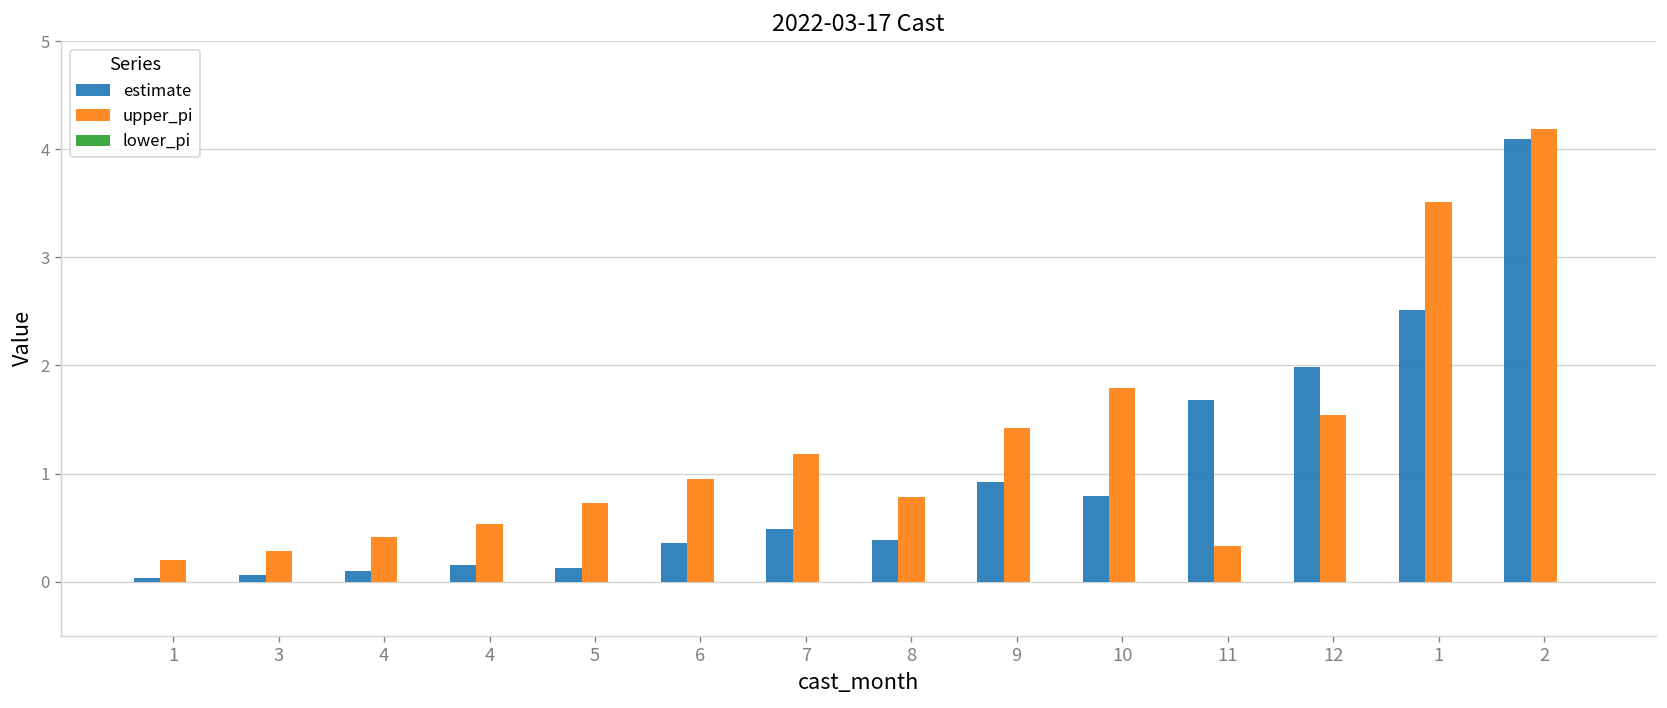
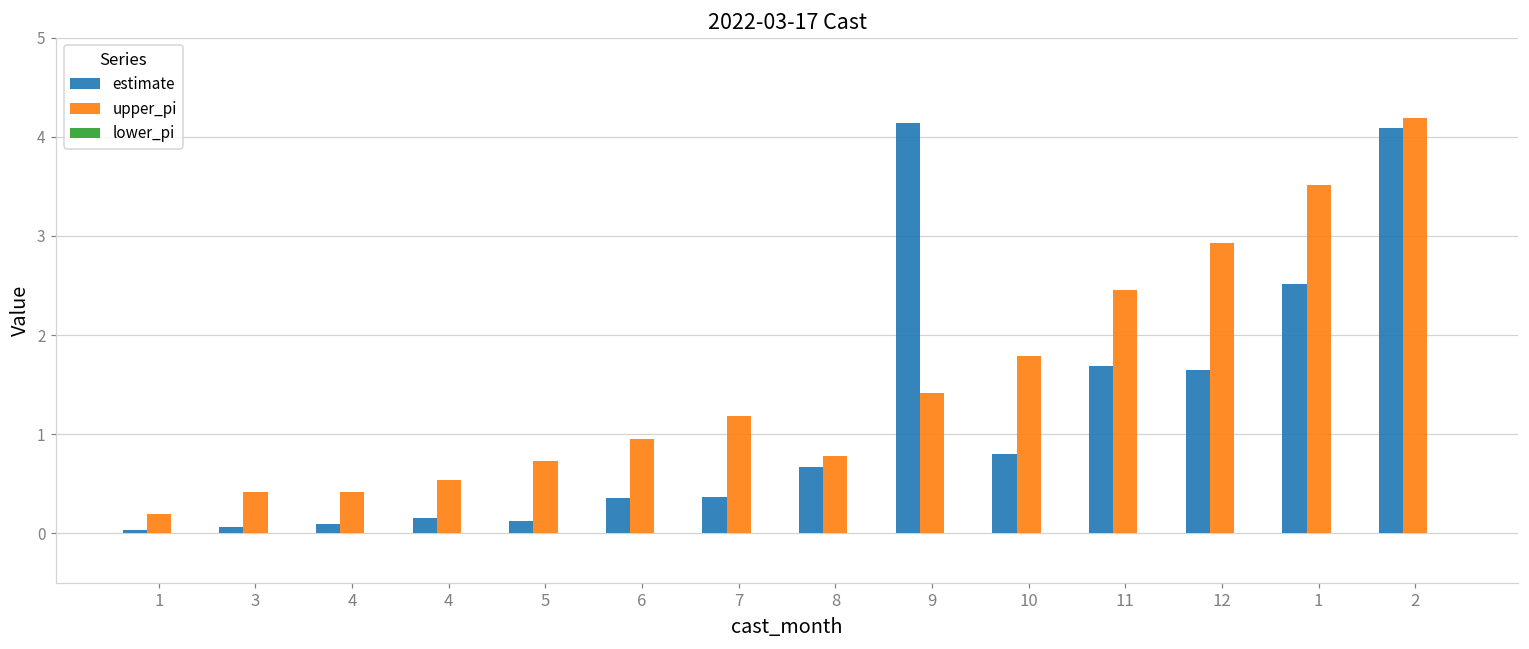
  {
    "estimate": {
      "3": 0.1,
      "5": 0.1,
      "6": 0.4,
-     "7": 0.5,
-     "8": 0.4,
-     "9": 0.9,
+     "7": 0.4,
+     "8": 0.7,
+     "9": 4.1,
      "10": 0.8,
      "11": 1.7,
-     "12": 2.0,
+     "12": 1.7,
      "2": 4.1
    },
    "upper_pi": {
-     "3": 0.3,
+     "3": 0.4,
      "5": 0.7,
      "6": 1.0,
      "7": 1.2,
      "8": 0.8,
      "9": 1.4,
      "10": 1.8,
-     "11": 0.3,
-     "12": 1.5,
+     "11": 2.5,
+     "12": 2.9,
      "2": 4.2
    },
    "lower_pi": {
      "3": 0.0,
      "5": 0.0,
      "6": 0.0,
      "7": 0.0,
      "8": 0.0,
      "9": 0.0,
      "10": 0.0,
      "11": 0.0,
      "12": 0.0,
      "2": 0.0
    }
  }
